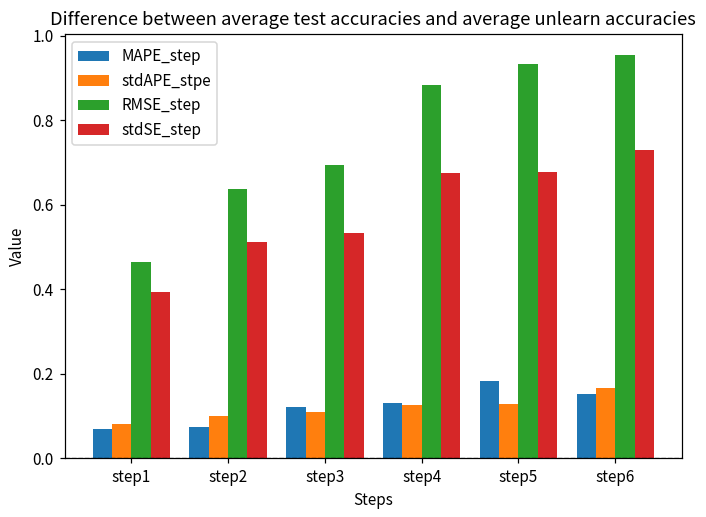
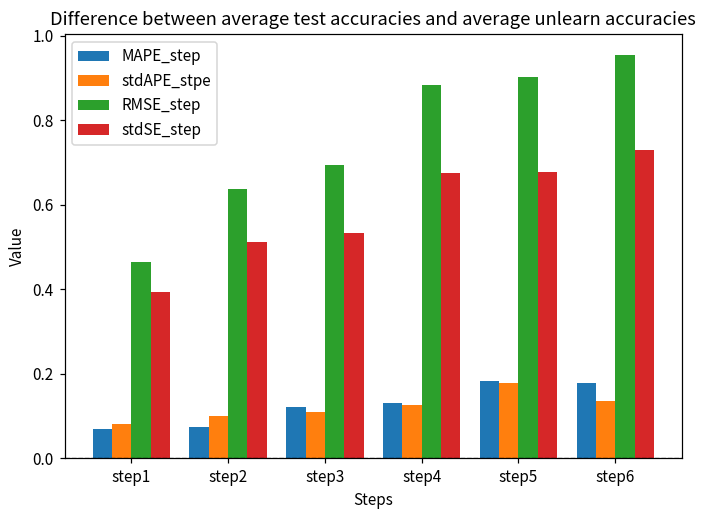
  {
    "MAPE_step": {
      "step1": 0.07,
      "step2": 0.07,
      "step3": 0.12,
      "step4": 0.13,
      "step5": 0.18,
-     "step6": 0.15
+     "step6": 0.18
    },
    "stdAPE_stpe": {
      "step1": 0.08,
      "step2": 0.10,
      "step3": 0.11,
      "step4": 0.13,
-     "step5": 0.13,
-     "step6": 0.17
+     "step5": 0.18,
+     "step6": 0.14
    },
    "RMSE_step": {
      "step1": 0.47,
      "step2": 0.64,
      "step3": 0.69,
      "step4": 0.88,
-     "step5": 0.93,
+     "step5": 0.90,
      "step6": 0.96
    },
    "stdSE_step": {
      "step1": 0.39,
      "step2": 0.51,
      "step3": 0.53,
      "step4": 0.67,
      "step5": 0.68,
      "step6": 0.73
    }
  }
